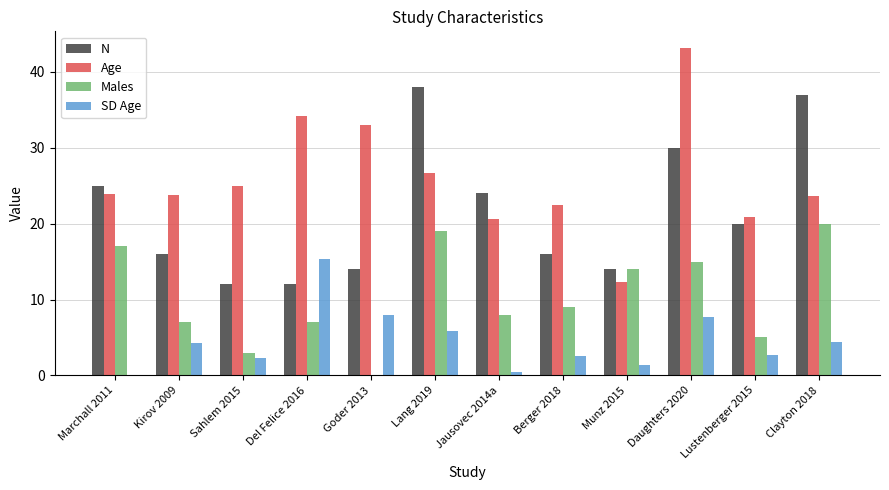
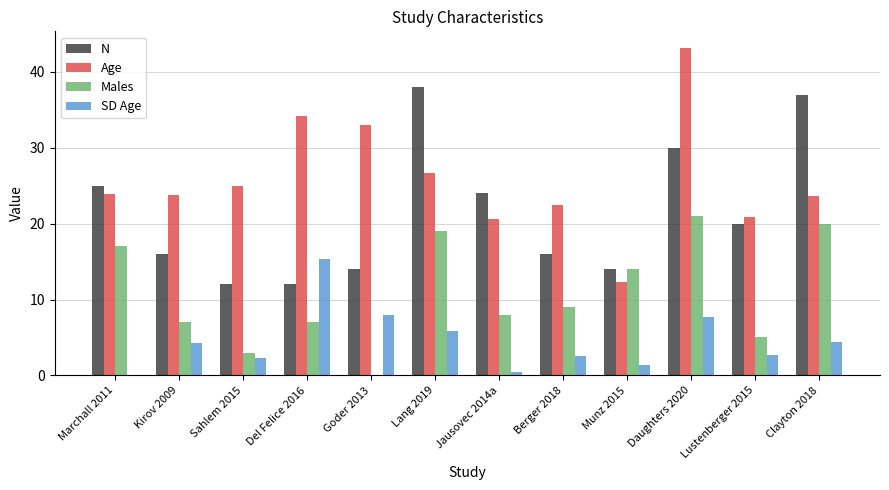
  {
    "N": {
      "Marchall 2011": 25,
      "Kirov 2009": 16,
      "Sahlem 2015": 12,
      "Del Felice 2016": 12,
      "Goder 2013": 14,
      "Lang 2019": 38,
      "Jausovec 2014a": 24,
      "Berger 2018": 16,
      "Munz 2015": 14,
      "Daughters 2020": 30,
      "Lustenberger 2015": 20,
      "Clayton 2018": 37
    },
    "Age": {
      "Marchall 2011": 24,
      "Kirov 2009": 24,
      "Sahlem 2015": 25,
      "Del Felice 2016": 34,
      "Goder 2013": 33,
      "Lang 2019": 27,
      "Jausovec 2014a": 21,
      "Berger 2018": 23,
      "Munz 2015": 12,
      "Daughters 2020": 43,
      "Lustenberger 2015": 21,
      "Clayton 2018": 24
    },
    "Males": {
      "Marchall 2011": 17,
      "Kirov 2009": 7,
      "Sahlem 2015": 3,
      "Del Felice 2016": 7,
      "Goder 2013": 0,
      "Lang 2019": 19,
      "Jausovec 2014a": 8,
      "Berger 2018": 9,
      "Munz 2015": 14,
-     "Daughters 2020": 15,
+     "Daughters 2020": 21,
      "Lustenberger 2015": 5,
      "Clayton 2018": 20
    },
    "SD Age": {
      "Marchall 2011": 0,
      "Kirov 2009": 4,
      "Sahlem 2015": 2,
      "Del Felice 2016": 15,
      "Goder 2013": 8,
      "Lang 2019": 6,
      "Jausovec 2014a": 0,
      "Berger 2018": 3,
      "Munz 2015": 1,
      "Daughters 2020": 8,
      "Lustenberger 2015": 3,
      "Clayton 2018": 4
    }
  }
